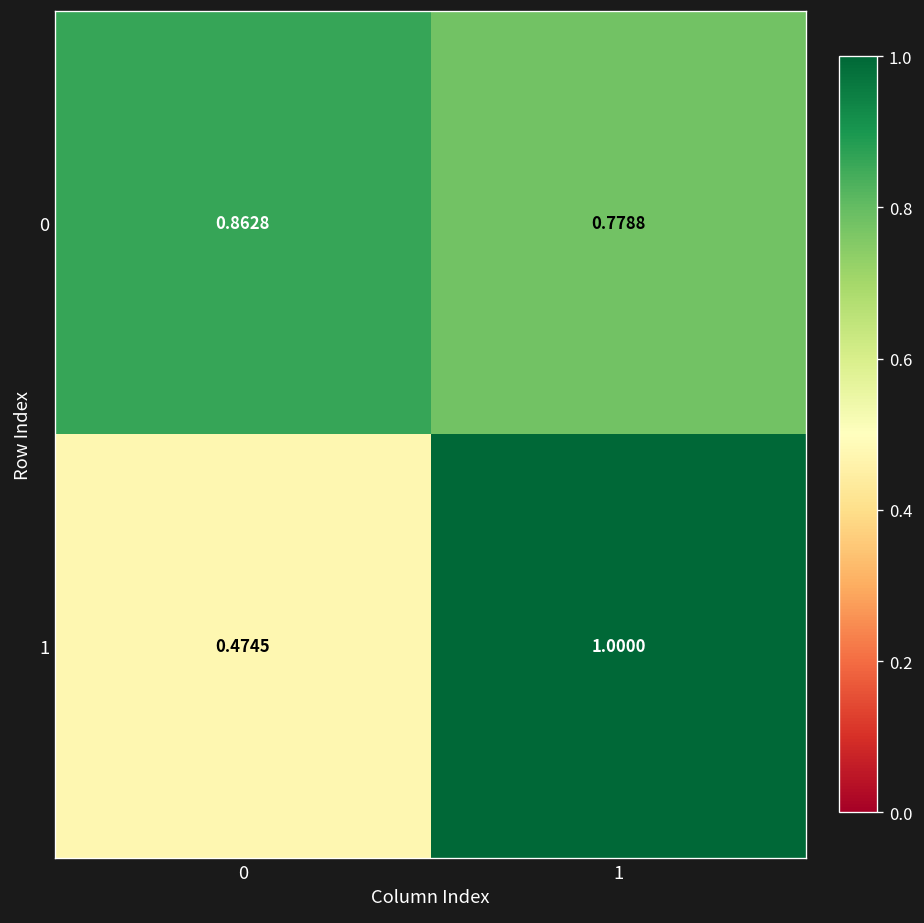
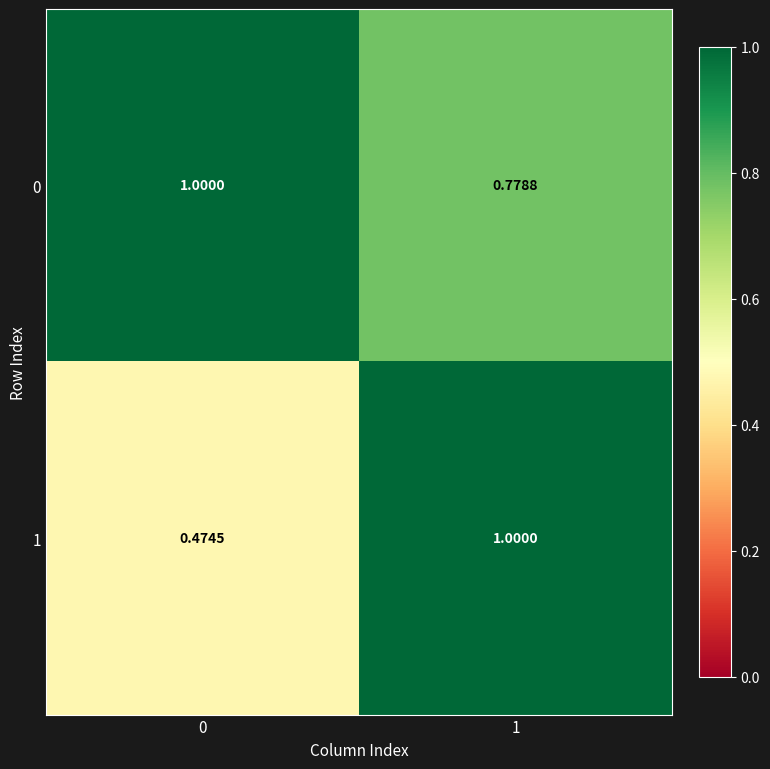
  {
    "0": {
-     "0": 0.8628,
+     "0": 1.0000,
      "1": 0.7788
    },
    "1": {
      "0": 0.4745,
      "1": 1.0000
    }
  }
